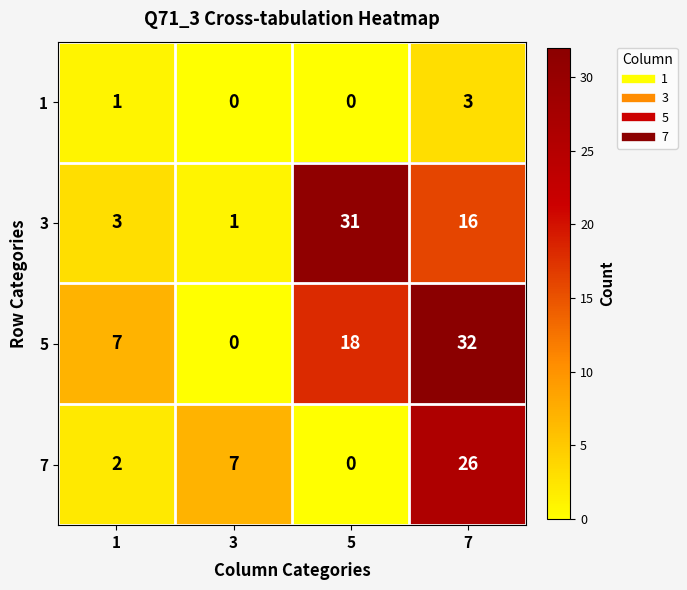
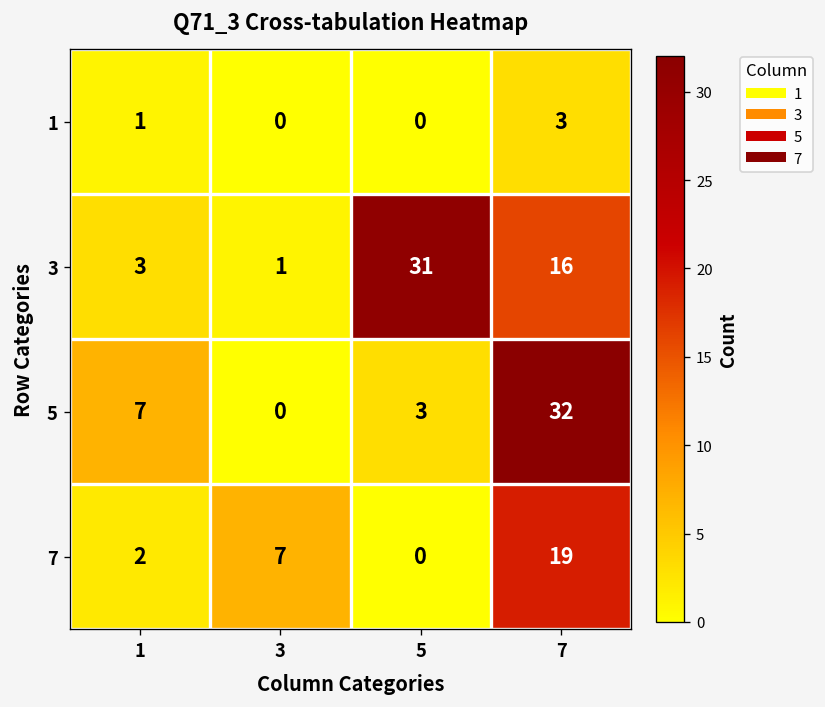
  {
    "1": {
      "1": 1,
      "3": 0,
      "5": 0,
      "7": 3
    },
    "3": {
      "1": 3,
      "3": 1,
      "5": 31,
      "7": 16
    },
    "5": {
      "1": 7,
      "3": 0,
-     "5": 18,
+     "5": 3,
      "7": 32
    },
    "7": {
      "1": 2,
      "3": 7,
      "5": 0,
-     "7": 26
+     "7": 19
    }
  }
